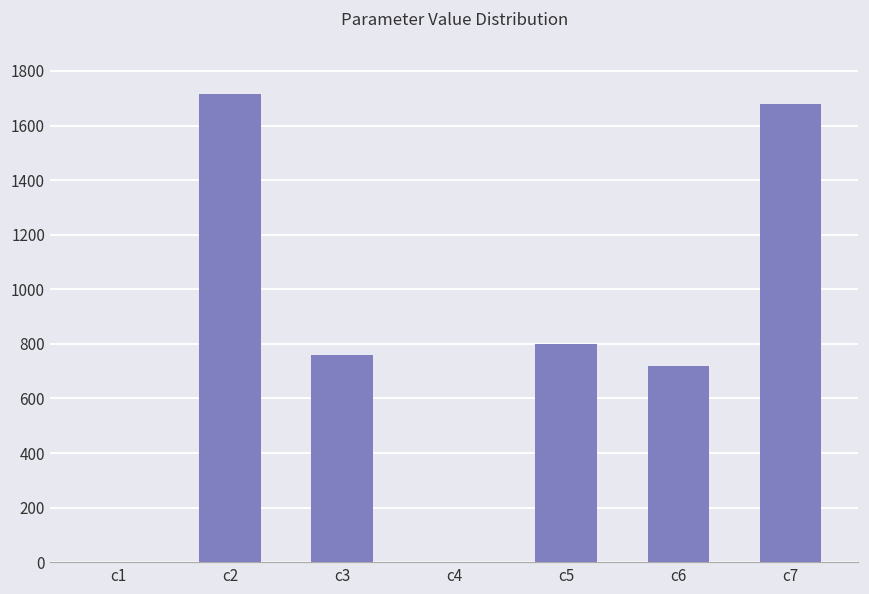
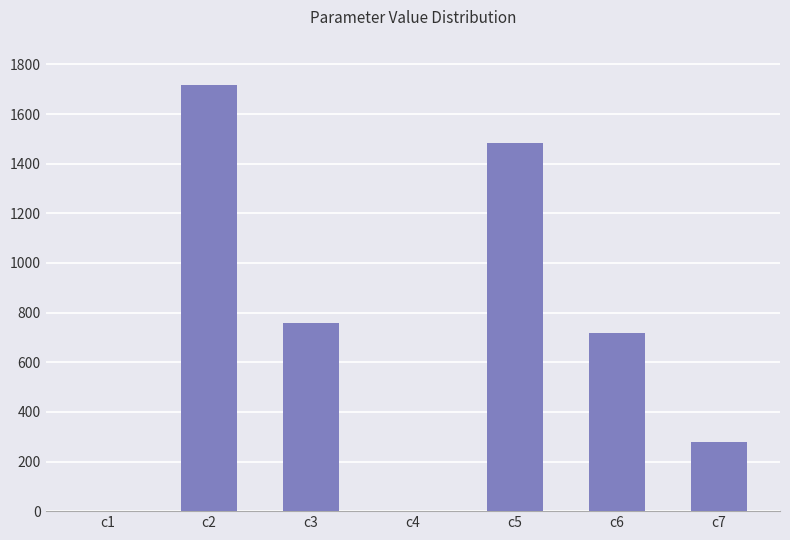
  {
    "c2": 1720,
    "c3": 760,
-   "c5": 800,
+   "c5": 1490,
    "c6": 720,
-   "c7": 1680
+   "c7": 280
  }
